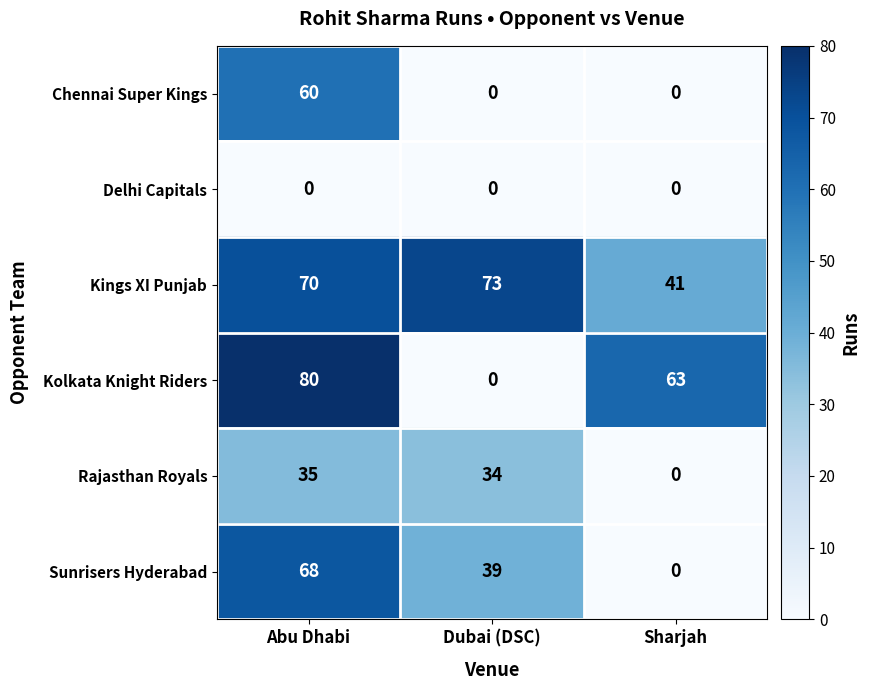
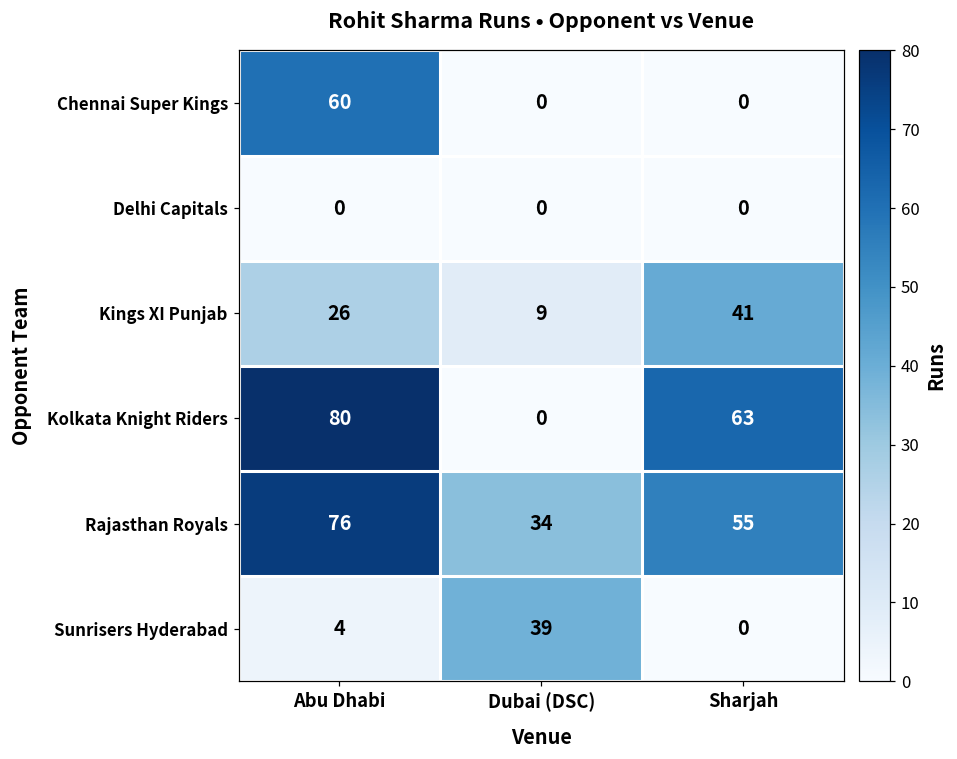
  {
    "Chennai Super Kings": {
      "Abu Dhabi": 60,
      "Dubai (DSC)": 0,
      "Sharjah": 0
    },
    "Delhi Capitals": {
      "Abu Dhabi": 0,
      "Dubai (DSC)": 0,
      "Sharjah": 0
    },
    "Kings XI Punjab": {
-     "Abu Dhabi": 70,
-     "Dubai (DSC)": 73,
+     "Abu Dhabi": 26,
+     "Dubai (DSC)": 9,
      "Sharjah": 41
    },
    "Kolkata Knight Riders": {
      "Abu Dhabi": 80,
      "Dubai (DSC)": 0,
      "Sharjah": 63
    },
    "Rajasthan Royals": {
-     "Abu Dhabi": 35,
+     "Abu Dhabi": 76,
      "Dubai (DSC)": 34,
-     "Sharjah": 0
+     "Sharjah": 55
    },
    "Sunrisers Hyderabad": {
-     "Abu Dhabi": 68,
+     "Abu Dhabi": 4,
      "Dubai (DSC)": 39,
      "Sharjah": 0
    }
  }
